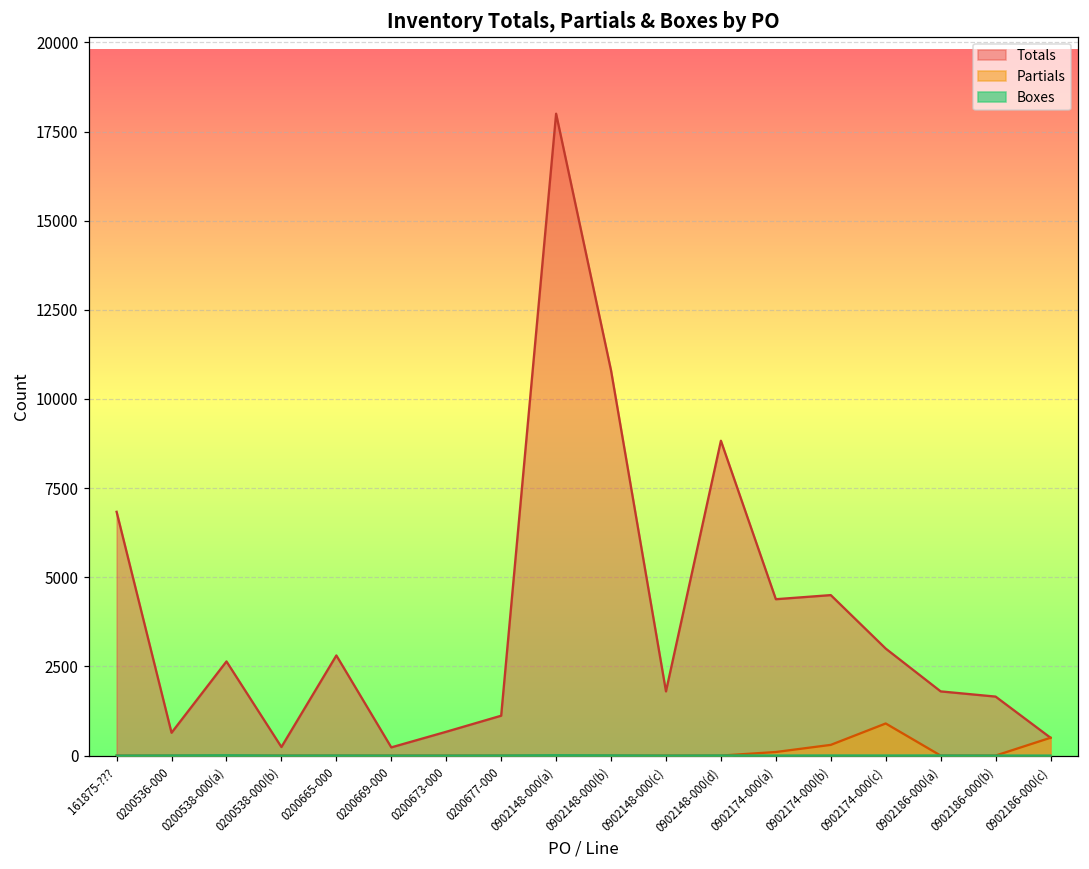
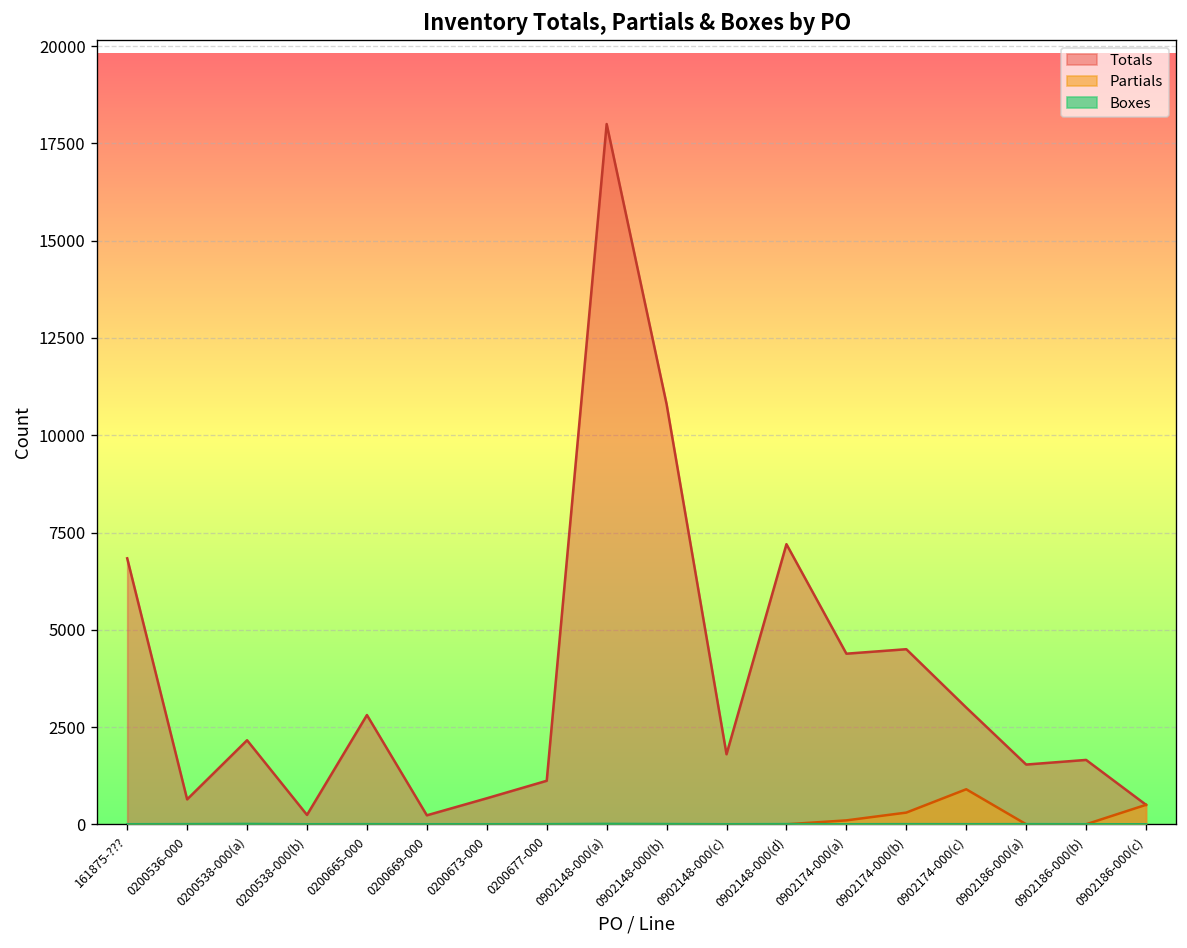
  {
    "Totals": {
      "161875-???": 6800,
      "0200536-000": 600,
-     "0200538-000(a)": 2600,
+     "0200538-000(a)": 2200,
      "0200538-000(b)": 200,
      "0200665-000": 2800,
      "0200669-000": 200,
      "0200673-000": 700,
      "0200677-000": 1100,
      "0902148-000(a)": 18000,
      "0902148-000(b)": 10800,
      "0902148-000(c)": 1800,
-     "0902148-000(d)": 8800,
+     "0902148-000(d)": 7200,
      "0902174-000(a)": 4400,
      "0902174-000(b)": 4500,
      "0902174-000(c)": 3000,
-     "0902186-000(a)": 1800,
+     "0902186-000(a)": 1500,
      "0902186-000(b)": 1700
    },
    "Partials": {
      "0902174-000(a)": 100,
      "0902174-000(b)": 300,
      "0902174-000(c)": 900
    },
    "Boxes": {
      "0902174-000(a)": 0,
      "0902174-000(b)": 0,
      "0902174-000(c)": 0,
      "0902186-000(c)": 0
    }
  }
